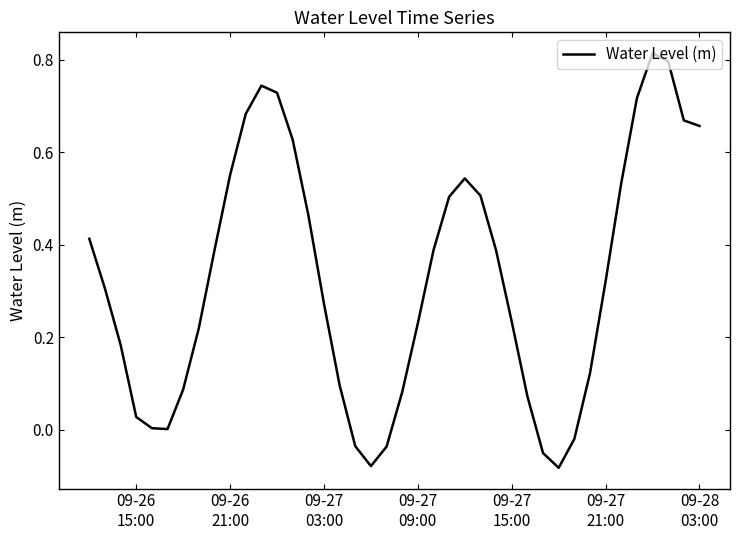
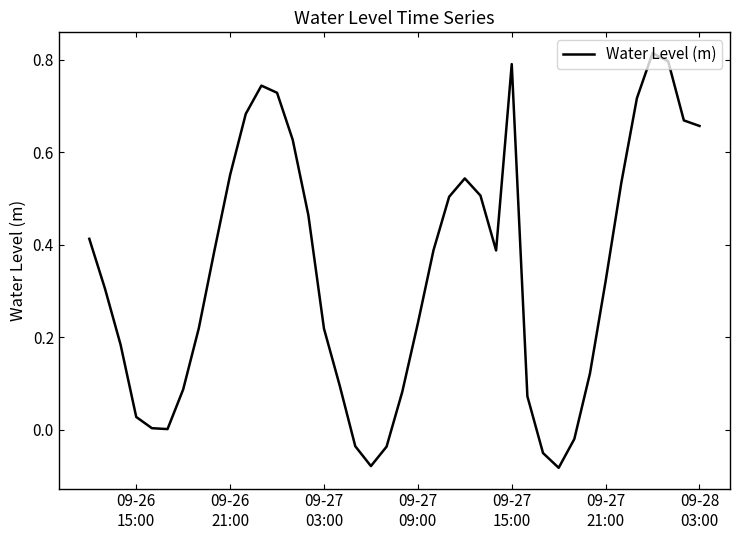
  {
    "09-26 15:00": 0.03,
    "09-26 21:00": 0.55,
-   "09-27 03:00": 0.27,
+   "09-27 03:00": 0.22,
    "09-27 09:00": 0.23,
-   "09-27 15:00": 0.23,
+   "09-27 15:00": 0.79,
    "09-27 21:00": 0.32,
    "09-28 03:00": 0.66
  }
